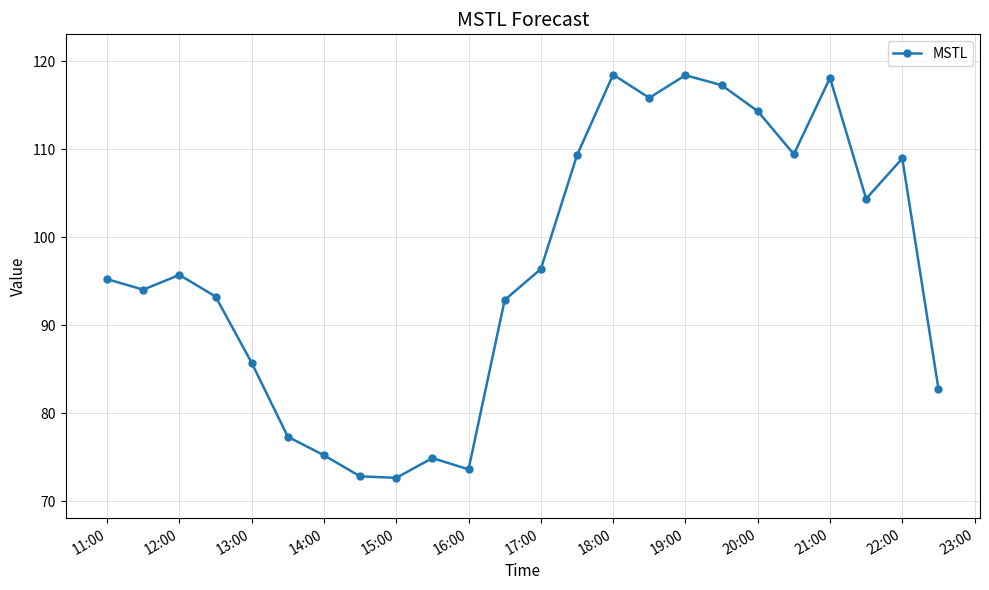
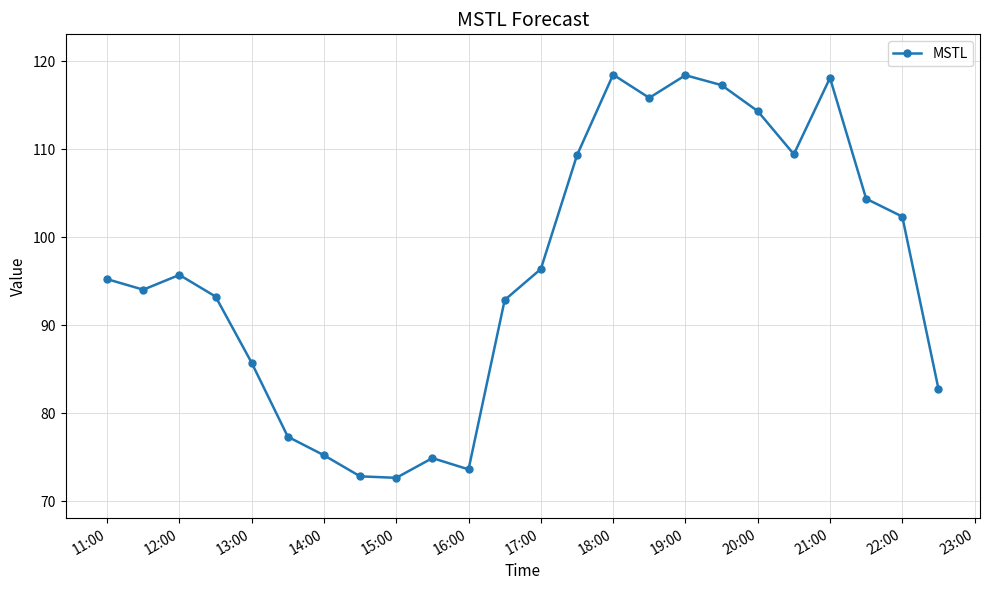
  {
    "11:00": 95,
    "12:00": 96,
    "13:00": 86,
    "14:00": 75,
    "15:00": 73,
    "16:00": 74,
    "17:00": 96,
    "18:00": 118,
    "19:00": 118,
    "20:00": 114,
    "21:00": 118,
-   "22:00": 109
+   "22:00": 102
  }
